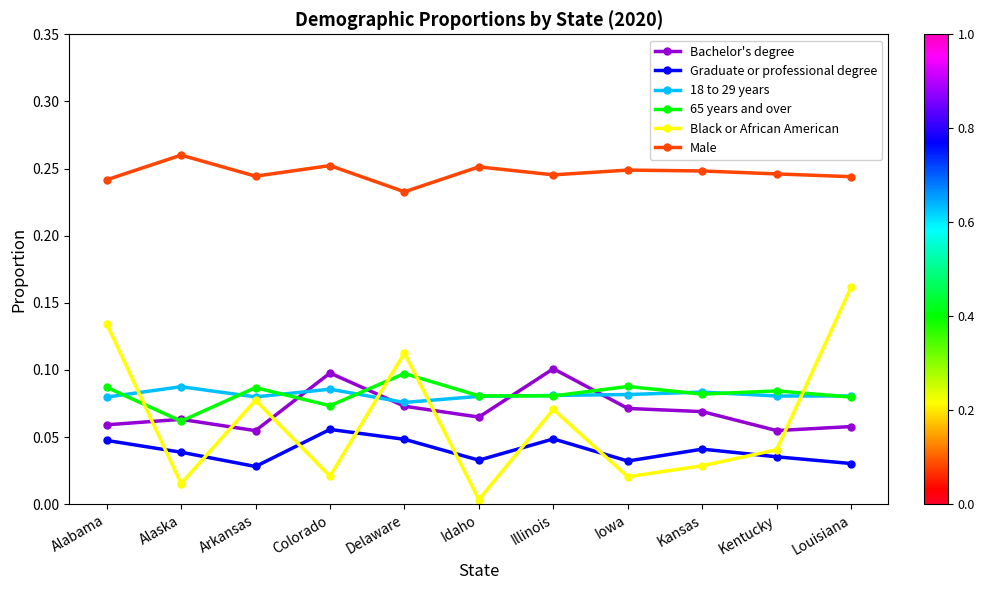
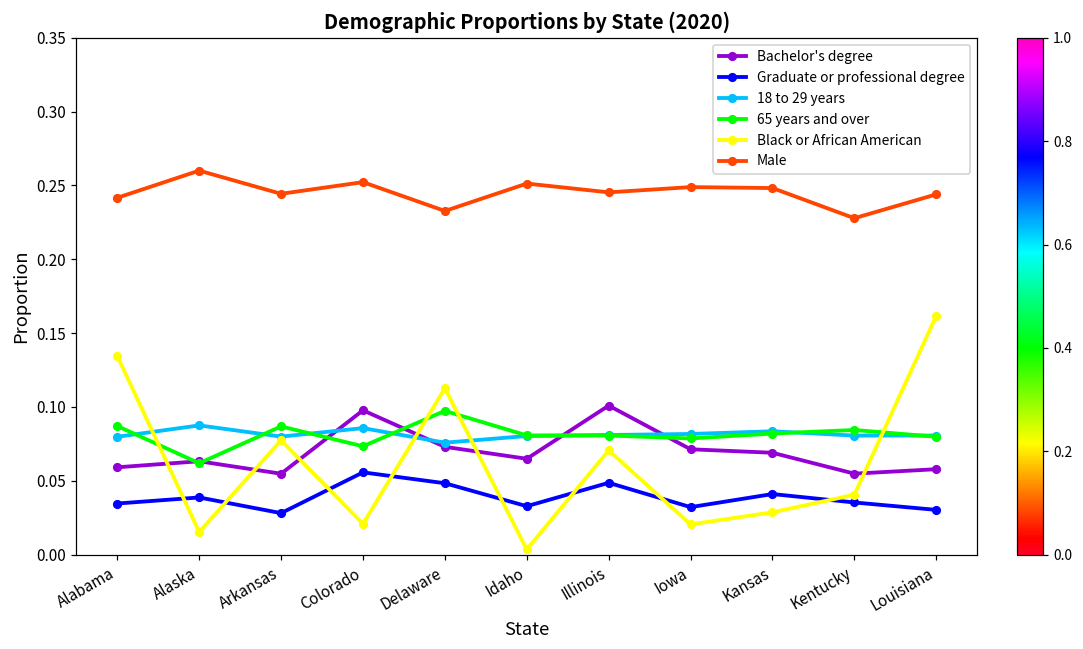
  {
    "Bachelor's degree": {
      "Alabama": 0.059,
      "Arkansas": 0.055,
      "Colorado": 0.098,
      "Delaware": 0.073,
      "Idaho": 0.065,
      "Illinois": 0.101,
      "Iowa": 0.071,
      "Kansas": 0.069,
      "Kentucky": 0.055,
      "Louisiana": 0.058
    },
    "Graduate or professional degree": {
-     "Alabama": 0.048,
+     "Alabama": 0.035,
      "Alaska": 0.039,
      "Arkansas": 0.028,
      "Colorado": 0.056,
      "Delaware": 0.048,
      "Idaho": 0.033,
      "Illinois": 0.049,
      "Iowa": 0.032,
      "Kansas": 0.041,
      "Kentucky": 0.035,
      "Louisiana": 0.030
    },
    "18 to 29 years": {
      "Alabama": 0.080,
      "Alaska": 0.088,
      "Arkansas": 0.080,
      "Colorado": 0.086,
      "Delaware": 0.076,
      "Iowa": 0.082,
      "Kentucky": 0.081
    },
    "65 years and over": {
      "Alabama": 0.087,
      "Arkansas": 0.087,
      "Colorado": 0.073,
      "Delaware": 0.097,
-     "Iowa": 0.088,
+     "Iowa": 0.079,
      "Kentucky": 0.084
    },
    "Black or African American": {
      "Alabama": 0.135,
      "Alaska": 0.015,
      "Arkansas": 0.077,
      "Colorado": 0.021,
      "Delaware": 0.113,
      "Idaho": 0.004,
      "Illinois": 0.071,
      "Iowa": 0.020,
      "Kansas": 0.029,
      "Kentucky": 0.041,
      "Louisiana": 0.162
    },
    "Male": {
      "Alabama": 0.242,
      "Alaska": 0.260,
      "Arkansas": 0.244,
      "Colorado": 0.252,
      "Delaware": 0.233,
      "Idaho": 0.251,
      "Illinois": 0.245,
      "Iowa": 0.249,
      "Kansas": 0.248,
-     "Kentucky": 0.246,
+     "Kentucky": 0.228,
      "Louisiana": 0.244
    }
  }
